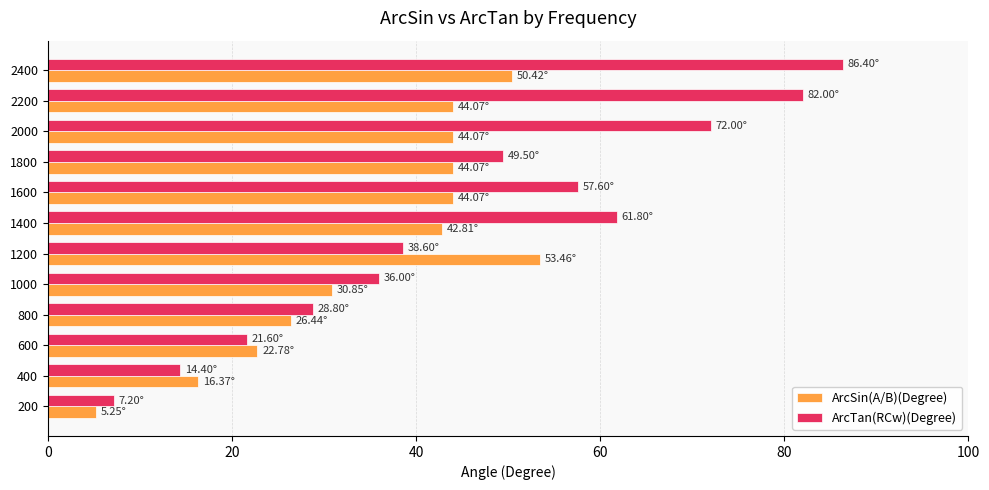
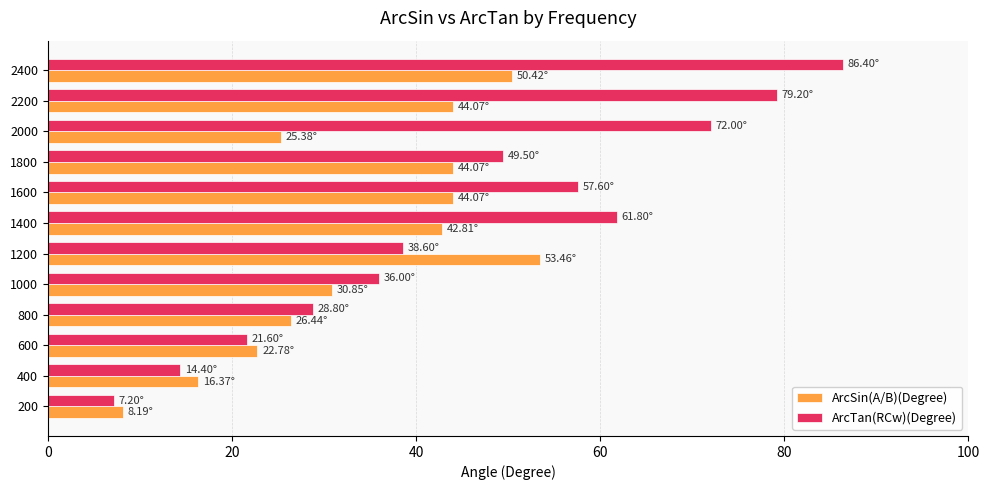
  {
    "ArcSin(A/B)(Degree)": {
      "2400": "50.42°",
      "2200": "44.07°",
-     "2000": "44.07°",
+     "2000": "25.38°",
      "1800": "44.07°",
      "1600": "44.07°",
      "1400": "42.81°",
      "1200": "53.46°",
      "1000": "30.85°",
      "800": "26.44°",
      "600": "22.78°",
      "400": "16.37°",
-     "200": "5.25°"
+     "200": "8.19°"
    },
    "ArcTan(RCw)(Degree)": {
      "2400": "86.40°",
-     "2200": "82.00°",
+     "2200": "79.20°",
      "2000": "72.00°",
      "1800": "49.50°",
      "1600": "57.60°",
      "1400": "61.80°",
      "1200": "38.60°",
      "1000": "36.00°",
      "800": "28.80°",
      "600": "21.60°",
      "400": "14.40°",
      "200": "7.20°"
    }
  }
